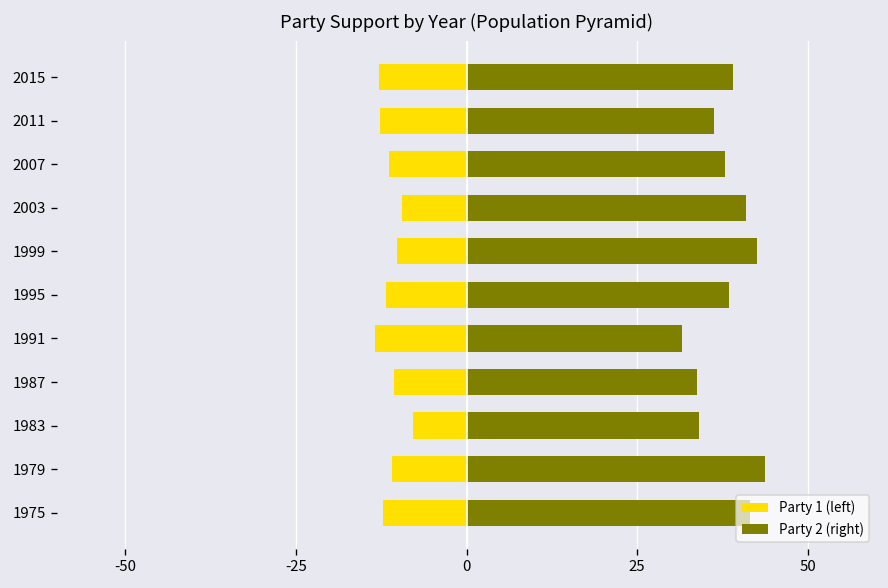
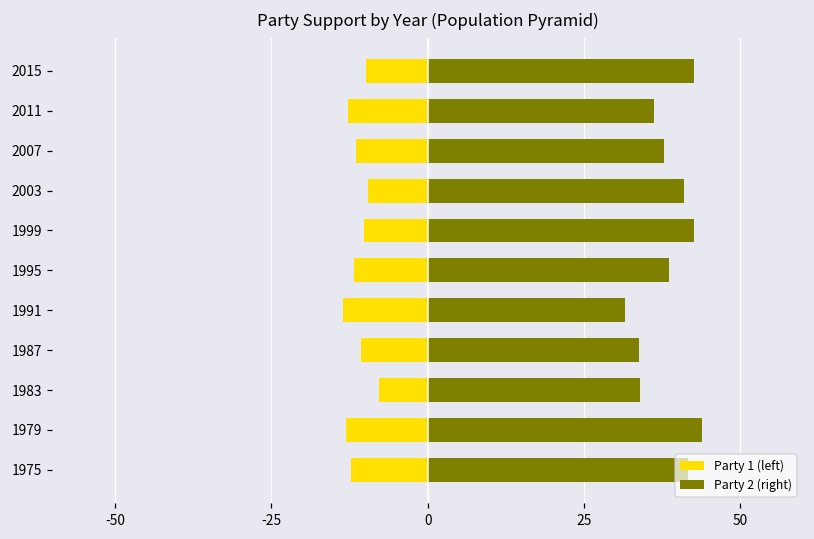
  {
    "Party 1 (left)": {
-     "2015": -13,
+     "2015": -10,
      "2011": -13,
      "2007": -11,
      "2003": -10,
      "1999": -10,
      "1995": -12,
      "1991": -14,
      "1987": -11,
      "1983": -8,
-     "1979": -11,
+     "1979": -13,
      "1975": -12
    },
    "Party 2 (right)": {
-     "2015": 39,
+     "2015": 43,
      "2011": 36,
      "2007": 38,
      "2003": 41,
      "1999": 43,
      "1995": 39,
      "1991": 32,
      "1987": 34,
      "1983": 34,
      "1979": 44
    }
  }
